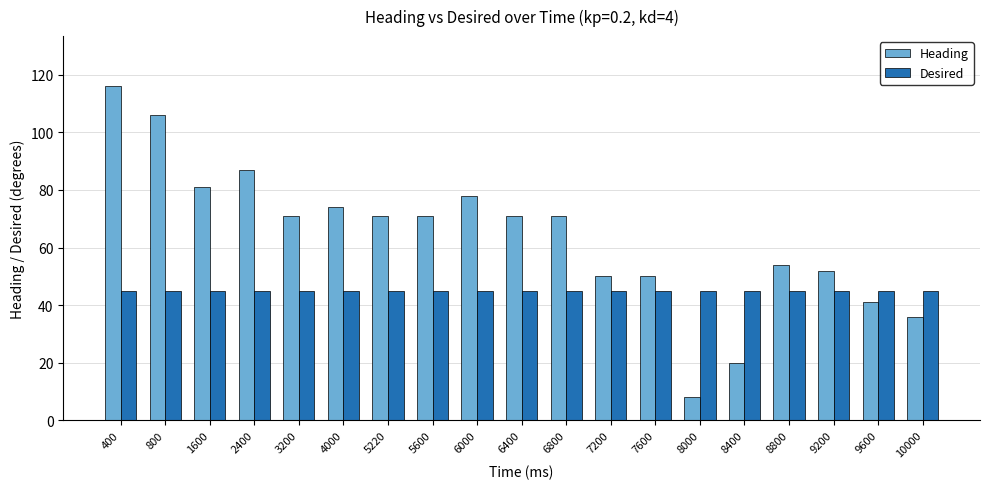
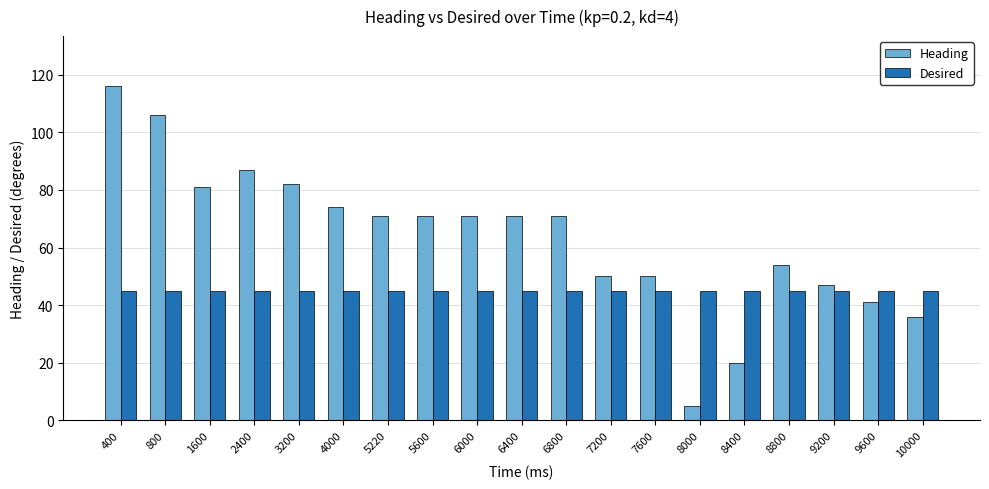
  {
    "Heading": {
      "400": 116,
      "800": 106,
      "1600": 81,
      "2400": 87,
-     "3200": 71,
+     "3200": 82,
      "4000": 74,
      "5220": 71,
      "5600": 71,
-     "6000": 78,
+     "6000": 71,
      "6400": 71,
      "6800": 71,
      "7200": 50,
      "7600": 50,
-     "8000": 8,
+     "8000": 5,
      "8400": 20,
      "8800": 54,
-     "9200": 52,
+     "9200": 47,
      "9600": 41,
      "10000": 36
    },
    "Desired": {
      "400": 45,
      "800": 45,
      "1600": 45,
      "2400": 45,
      "3200": 45,
      "4000": 45,
      "5220": 45,
      "5600": 45,
      "6000": 45,
      "6400": 45,
      "6800": 45,
      "7200": 45,
      "7600": 45,
      "8000": 45,
      "8400": 45,
      "8800": 45,
      "9200": 45,
      "9600": 45,
      "10000": 45
    }
  }
